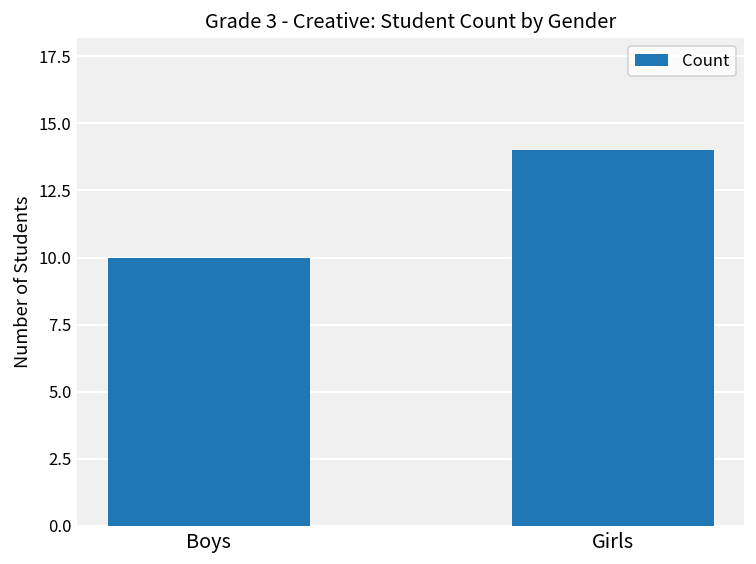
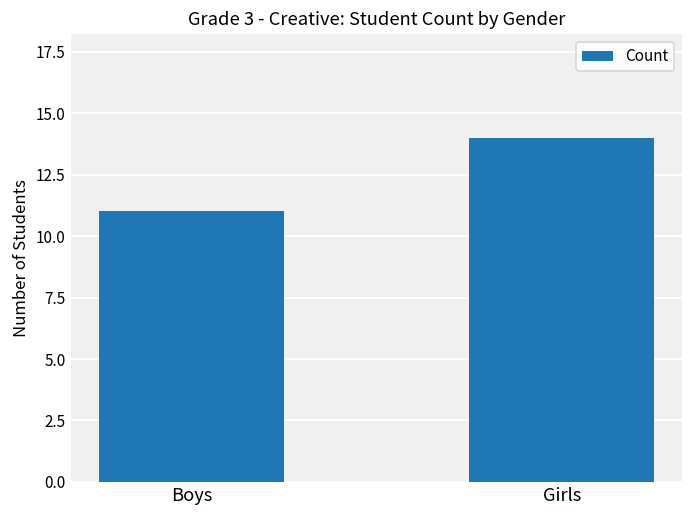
  {
-   "Boys": 10,
+   "Boys": 11,
    "Girls": 14
  }
